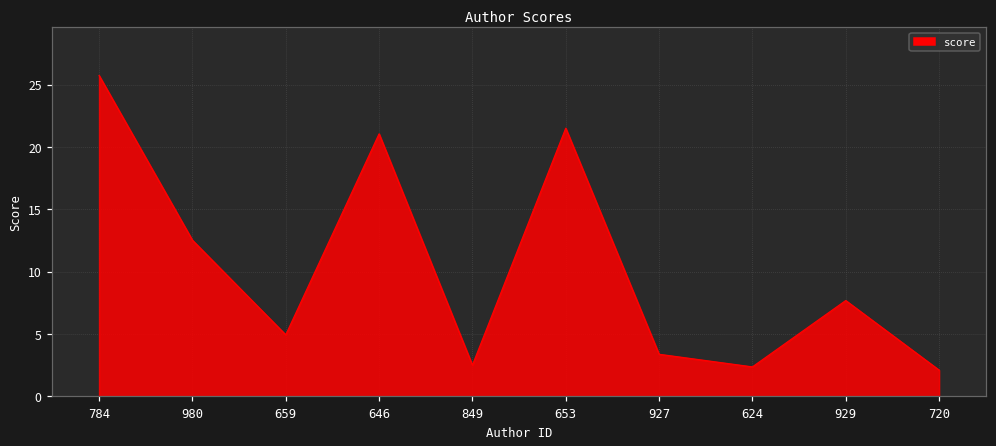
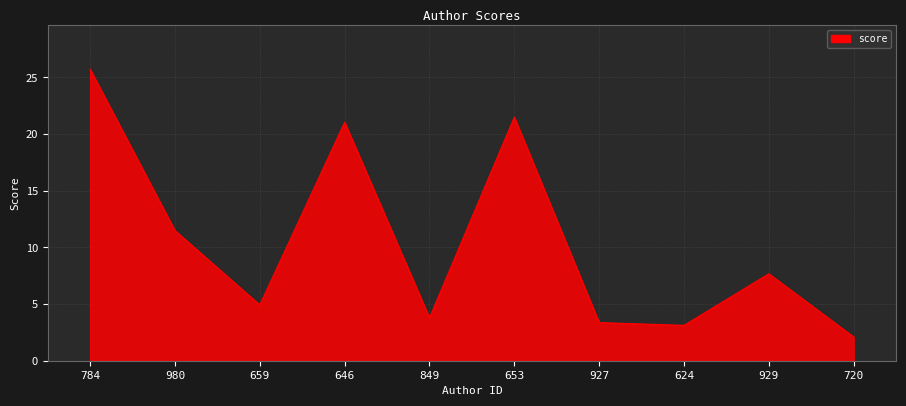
  {
    "784": 25.7,
-   "980": 12.5,
+   "980": 11.5,
    "659": 4.9,
    "646": 21.0,
-   "849": 2.5,
+   "849": 3.8,
    "653": 21.5,
    "927": 3.4,
-   "624": 2.4,
+   "624": 3.1,
    "929": 7.7,
    "720": 2.1
  }
